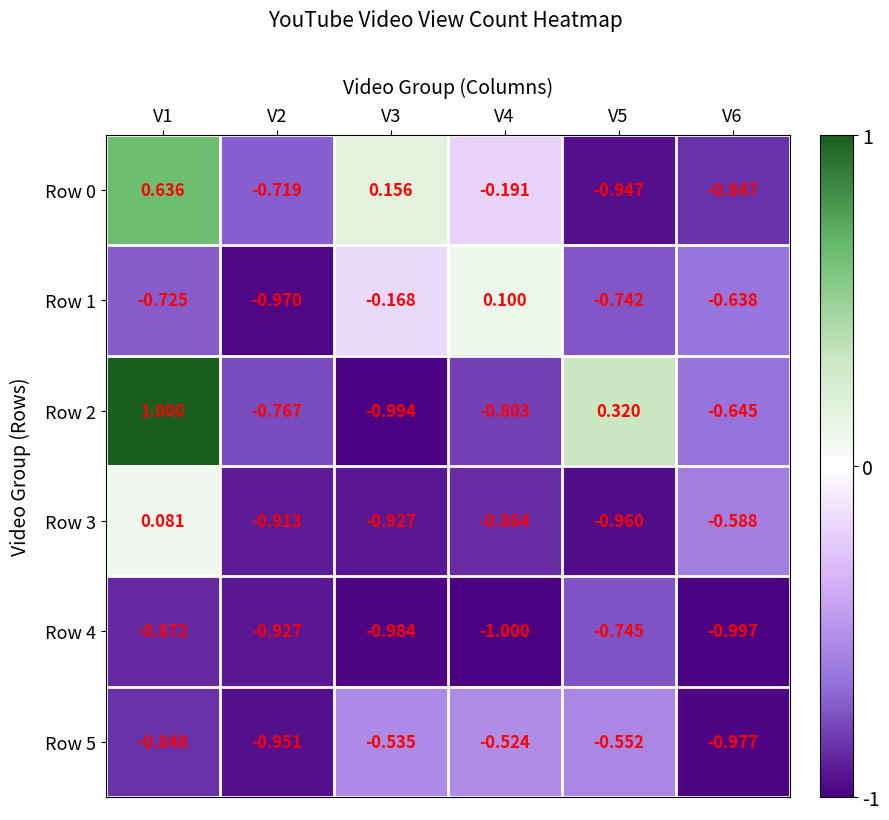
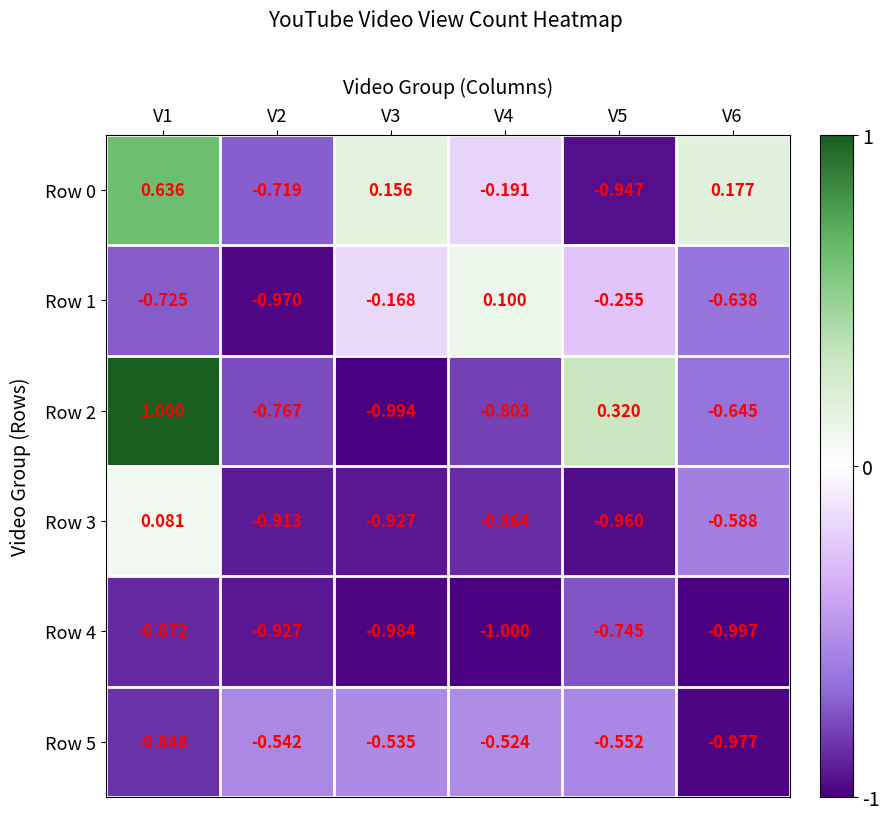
  {
    "Row 0": {
      "V1": 0.636,
      "V2": -0.719,
      "V3": 0.156,
      "V4": -0.191,
      "V5": -0.947,
-     "V6": -0.847
+     "V6": 0.177
    },
    "Row 1": {
      "V1": -0.725,
      "V2": -0.970,
      "V3": -0.168,
      "V4": 0.100,
-     "V5": -0.742,
+     "V5": -0.255,
      "V6": -0.638
    },
    "Row 2": {
      "V1": 1.000,
      "V2": -0.767,
      "V3": -0.994,
      "V4": -0.803,
      "V5": 0.320,
      "V6": -0.645
    },
    "Row 3": {
      "V1": 0.081,
      "V2": -0.913,
      "V3": -0.927,
      "V4": -0.864,
      "V5": -0.960,
      "V6": -0.588
    },
    "Row 4": {
      "V1": -0.872,
      "V2": -0.927,
      "V3": -0.984,
      "V4": -1.000,
      "V5": -0.745,
      "V6": -0.997
    },
    "Row 5": {
      "V1": -0.848,
-     "V2": -0.951,
+     "V2": -0.542,
      "V3": -0.535,
      "V4": -0.524,
      "V5": -0.552,
      "V6": -0.977
    }
  }
